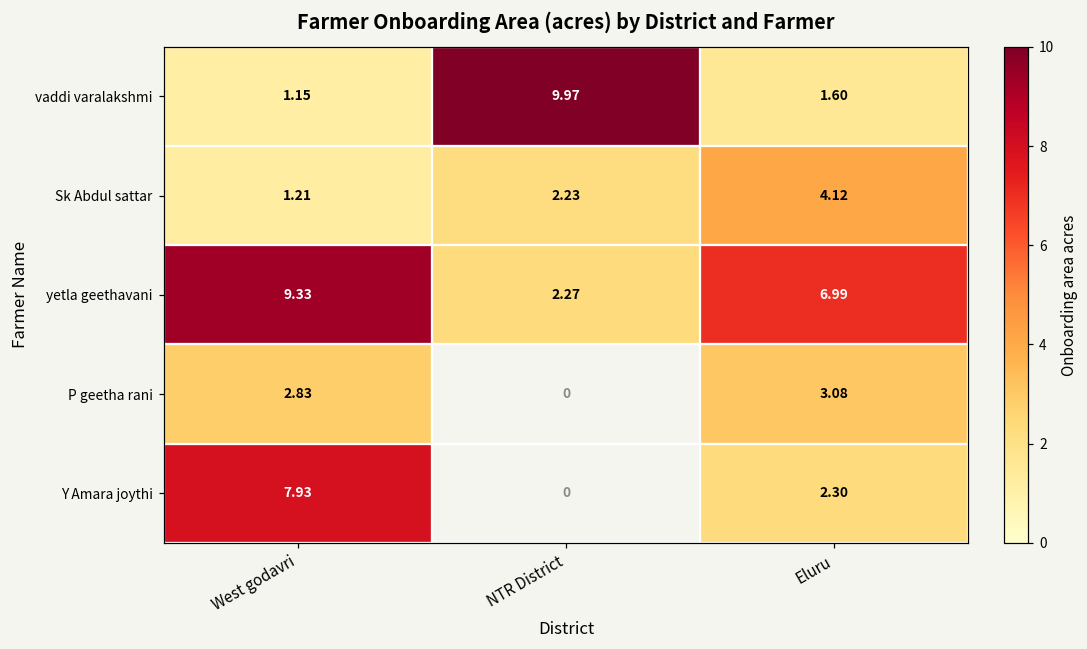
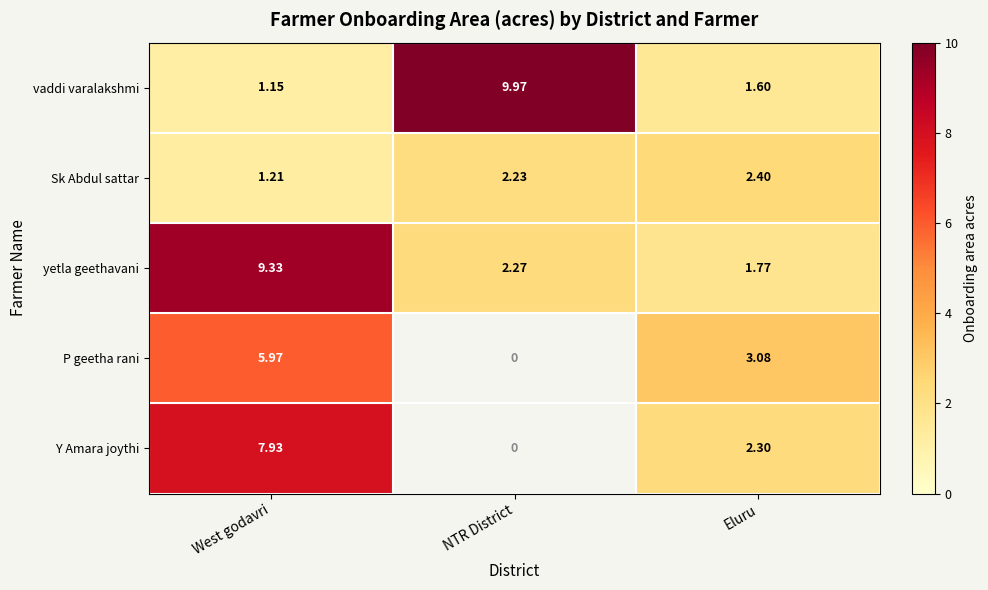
  {
    "vaddi varalakshmi": {
      "West godavri": 1.15,
      "NTR District": 9.97,
      "Eluru": 1.60
    },
    "Sk Abdul sattar": {
      "West godavri": 1.21,
      "NTR District": 2.23,
-     "Eluru": 4.12
+     "Eluru": 2.40
    },
    "yetla geethavani": {
      "West godavri": 9.33,
      "NTR District": 2.27,
-     "Eluru": 6.99
+     "Eluru": 1.77
    },
    "P geetha rani": {
-     "West godavri": 2.83,
+     "West godavri": 5.97,
      "Eluru": 3.08
    },
    "Y Amara joythi": {
      "West godavri": 7.93,
      "Eluru": 2.30
    }
  }
